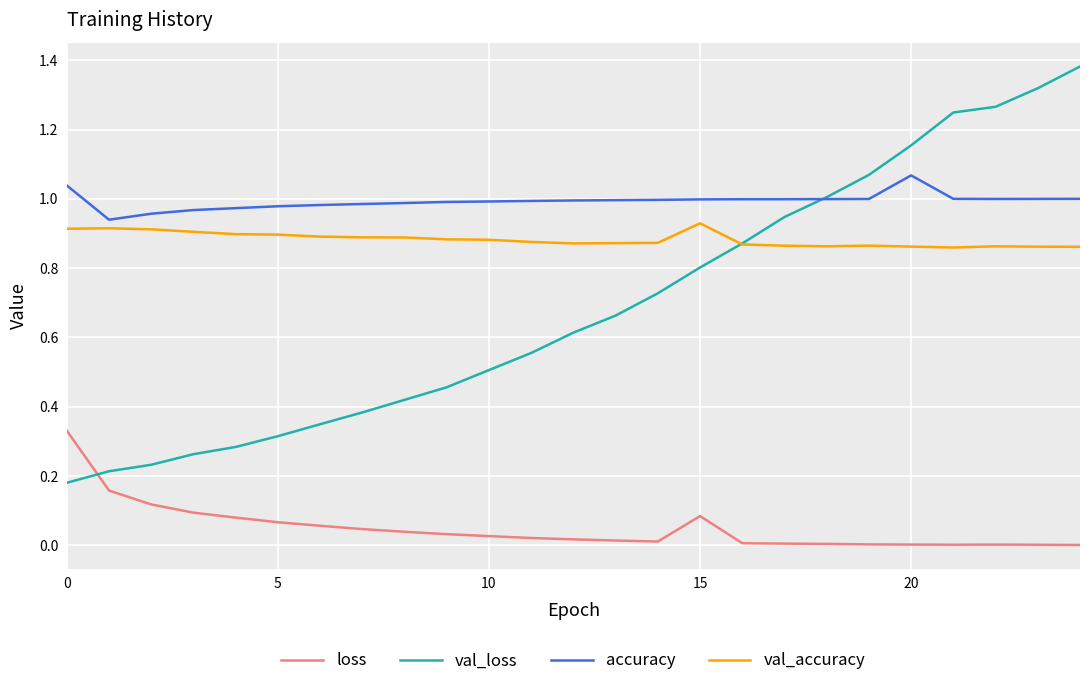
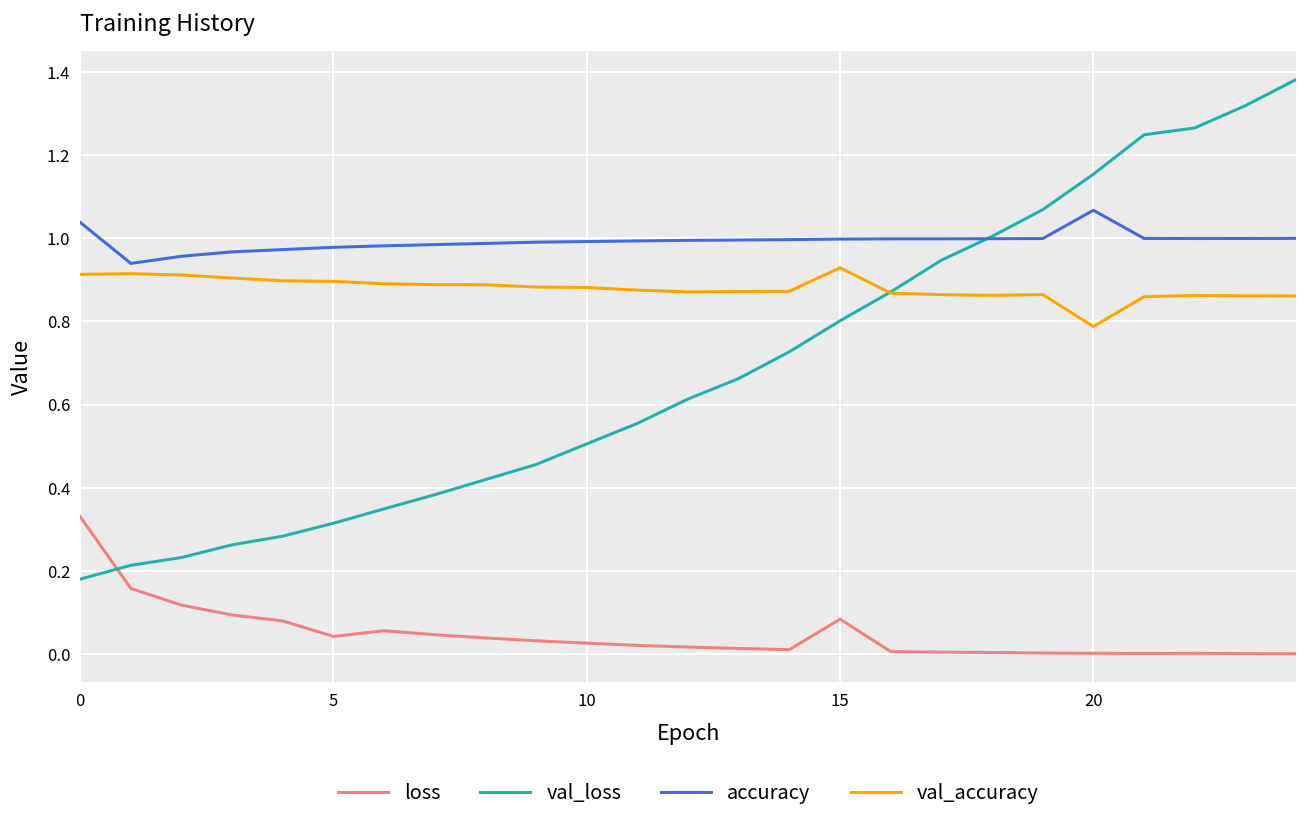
  {
    "loss": {
      "0": 0.33,
-     "5": 0.07,
+     "5": 0.04,
      "10": 0.03,
      "15": 0.08,
      "20": 0.00
    },
    "val_loss": {
      "0": 0.18,
      "5": 0.31,
      "10": 0.51,
      "15": 0.80,
      "20": 1.15
    },
    "accuracy": {
      "0": 1.04,
      "5": 0.98,
      "10": 0.99,
      "15": 1.00,
      "20": 1.07
    },
    "val_accuracy": {
      "0": 0.91,
      "5": 0.90,
      "10": 0.88,
      "15": 0.93,
-     "20": 0.86
+     "20": 0.79
    }
  }
